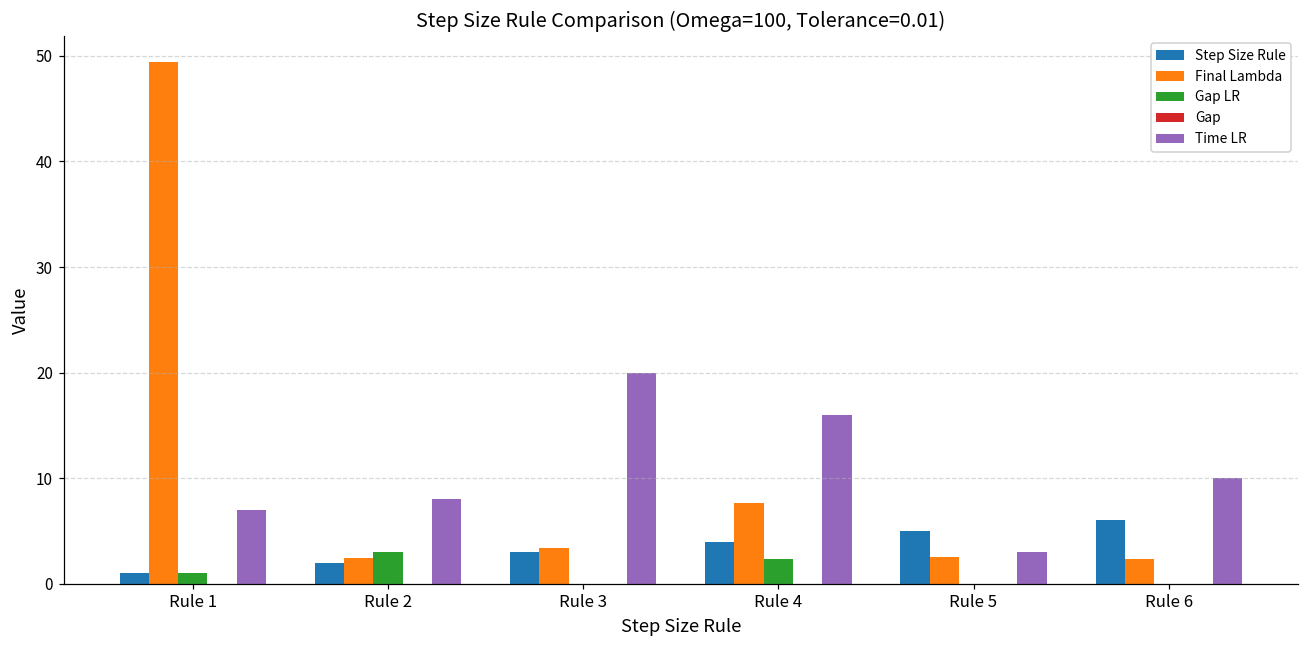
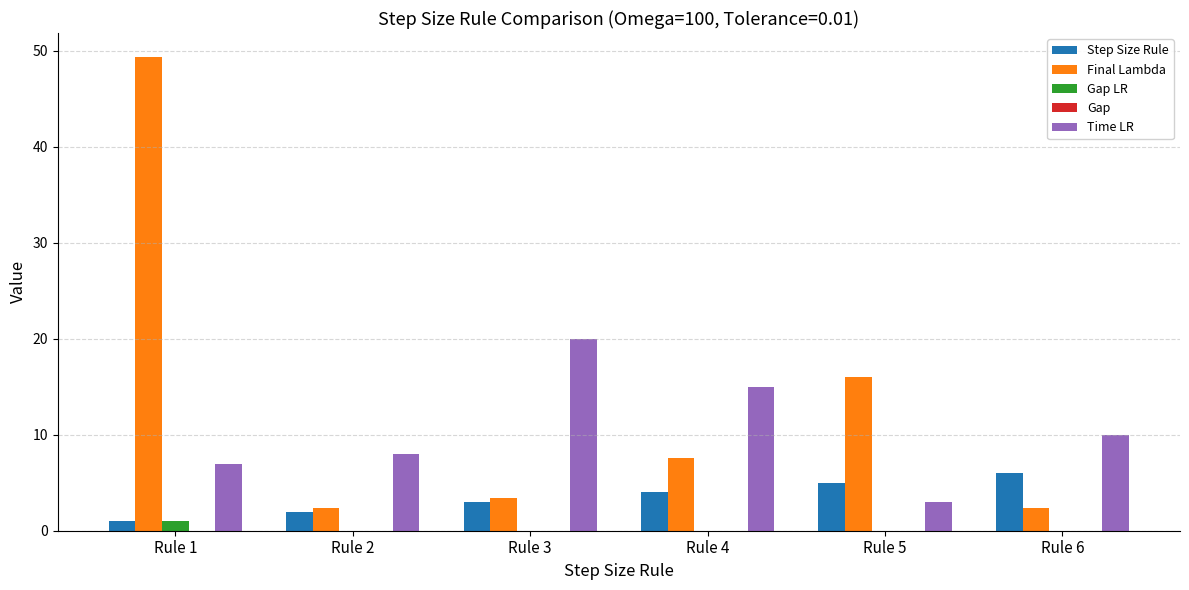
  {
    "Step Size Rule": {
      "Rule 1": 1,
      "Rule 2": 2,
      "Rule 3": 3,
      "Rule 4": 4,
      "Rule 5": 5,
      "Rule 6": 6
    },
    "Final Lambda": {
      "Rule 1": 49,
      "Rule 2": 2,
      "Rule 3": 3,
      "Rule 4": 8,
-     "Rule 5": 3,
+     "Rule 5": 16,
      "Rule 6": 2
    },
    "Gap LR": {
      "Rule 1": 1,
-     "Rule 2": 3,
-     "Rule 4": 2
+     "Rule 2": 0,
+     "Rule 4": 0
    },
    "Time LR": {
      "Rule 1": 7,
      "Rule 2": 8,
      "Rule 3": 20,
-     "Rule 4": 16,
+     "Rule 4": 15,
      "Rule 5": 3,
      "Rule 6": 10
    }
  }
